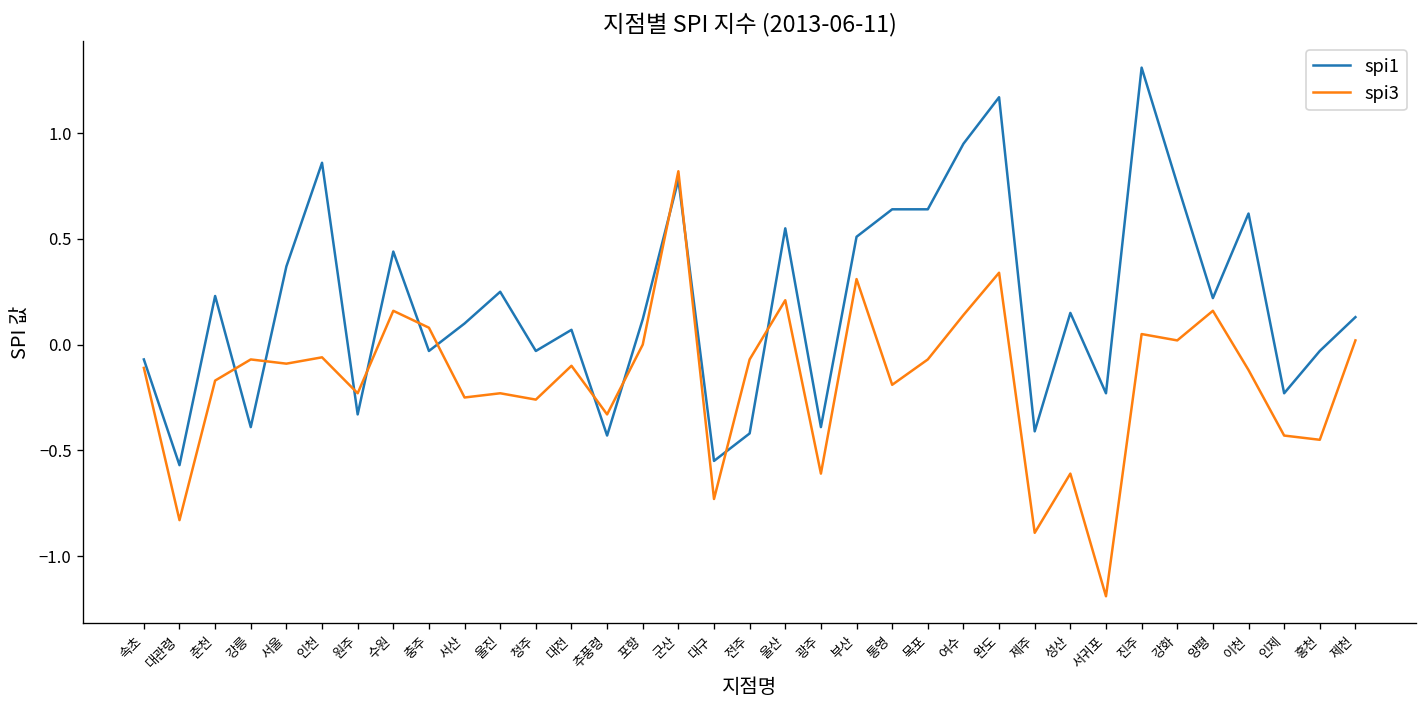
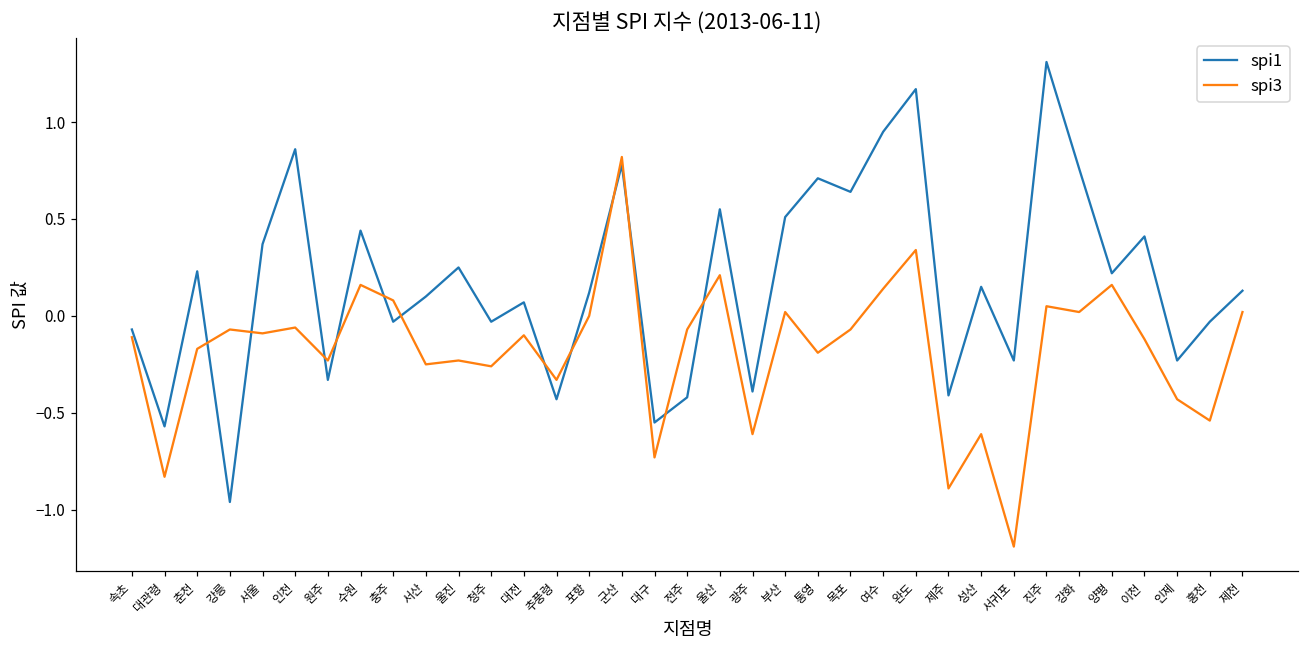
  {
    "spi1": {
      "속초": -0.07,
      "대관령": -0.57,
      "춘천": 0.23,
-     "강릉": -0.39,
+     "강릉": -0.96,
      "서울": 0.37,
      "인천": 0.86,
      "원주": -0.33,
      "수원": 0.44,
      "충주": -0.03,
      "서산": 0.10,
      "울진": 0.25,
      "청주": -0.03,
      "대전": 0.07,
      "추풍령": -0.43,
      "포항": 0.12,
      "군산": 0.78,
      "대구": -0.55,
      "전주": -0.42,
      "울산": 0.55,
      "광주": -0.39,
      "부산": 0.51,
-     "통영": 0.64,
+     "통영": 0.71,
      "목포": 0.64,
      "여수": 0.95,
      "완도": 1.17,
      "제주": -0.41,
      "성산": 0.15,
      "서귀포": -0.23,
      "진주": 1.31,
      "강화": 0.76,
      "양평": 0.22,
-     "이천": 0.62,
+     "이천": 0.41,
      "인제": -0.23,
      "홍천": -0.03,
      "제천": 0.13
    },
    "spi3": {
      "속초": -0.11,
      "대관령": -0.83,
      "춘천": -0.17,
      "강릉": -0.07,
      "서울": -0.09,
      "인천": -0.06,
      "원주": -0.23,
      "수원": 0.16,
      "충주": 0.08,
      "서산": -0.25,
      "울진": -0.23,
      "청주": -0.26,
      "대전": -0.10,
      "추풍령": -0.33,
      "포항": 0.00,
      "군산": 0.82,
      "대구": -0.73,
      "전주": -0.07,
      "울산": 0.21,
      "광주": -0.61,
-     "부산": 0.31,
+     "부산": 0.02,
      "통영": -0.19,
      "목포": -0.07,
      "여수": 0.14,
      "완도": 0.34,
      "제주": -0.89,
      "성산": -0.61,
      "서귀포": -1.19,
      "진주": 0.05,
      "강화": 0.02,
      "양평": 0.16,
      "이천": -0.12,
      "인제": -0.43,
-     "홍천": -0.45,
+     "홍천": -0.54,
      "제천": 0.02
    }
  }
